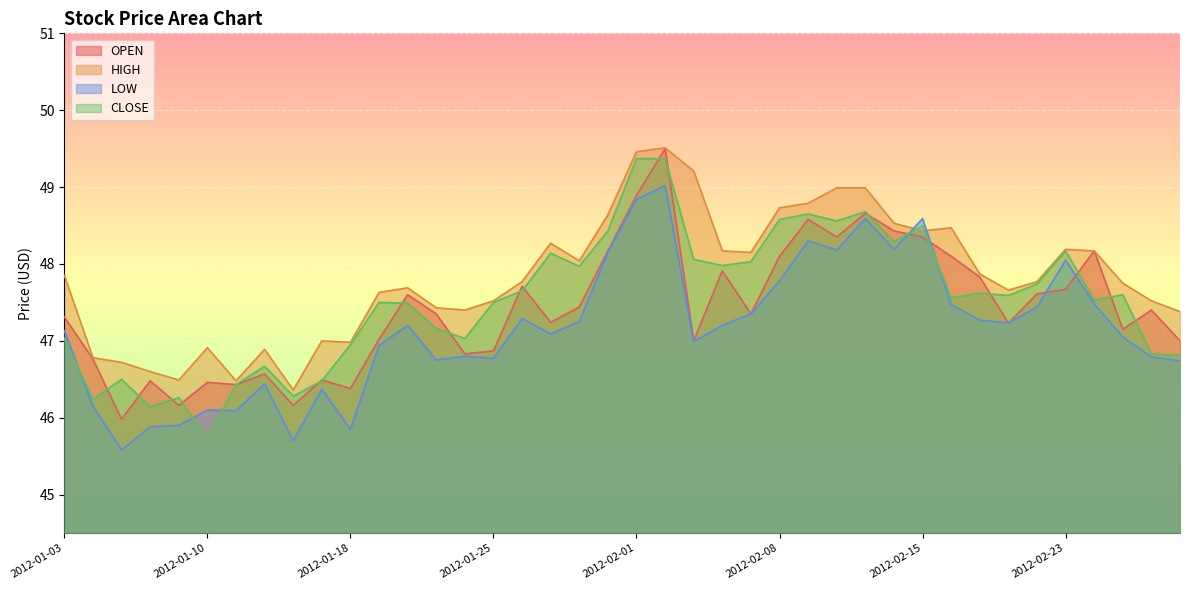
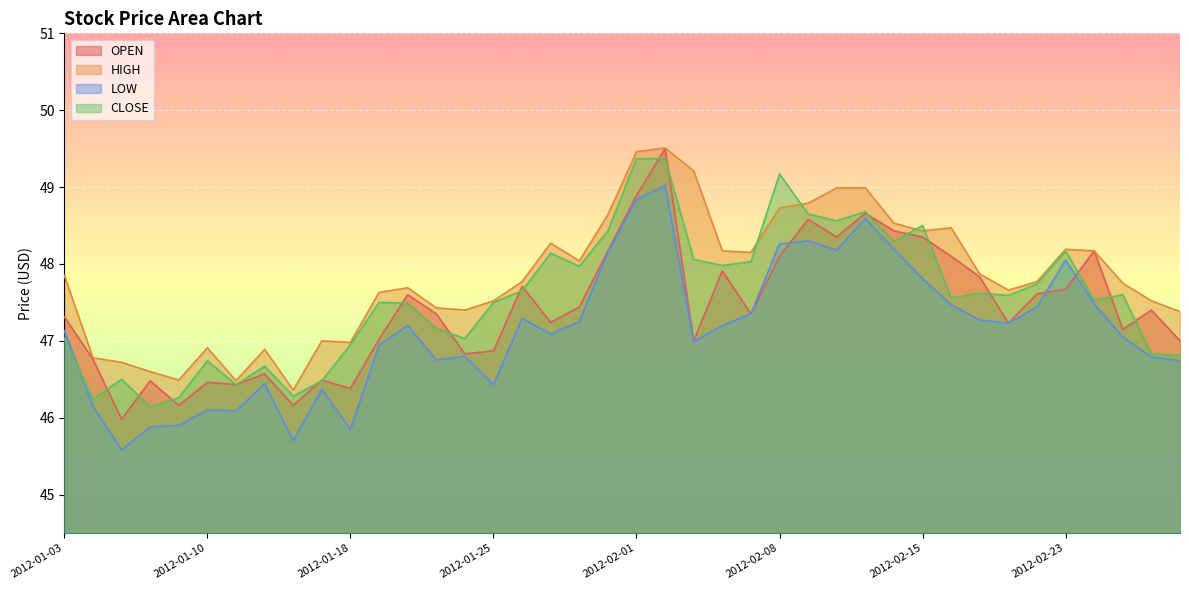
  {
    "LOW": {
      "2012-01-03": 47.1,
      "2012-01-10": 46.1,
      "2012-01-18": 45.9,
-     "2012-01-25": 46.8,
+     "2012-01-25": 46.4,
      "2012-02-01": 48.8,
-     "2012-02-08": 47.8,
-     "2012-02-15": 48.6,
+     "2012-02-08": 48.3,
+     "2012-02-15": 47.8,
      "2012-02-23": 48.1
    },
    "CLOSE": {
      "2012-01-03": 47.0,
-     "2012-01-10": 45.7,
+     "2012-01-10": 46.7,
      "2012-02-01": 49.4,
-     "2012-02-08": 48.6,
+     "2012-02-08": 49.2,
      "2012-02-15": 48.5
    }
  }
